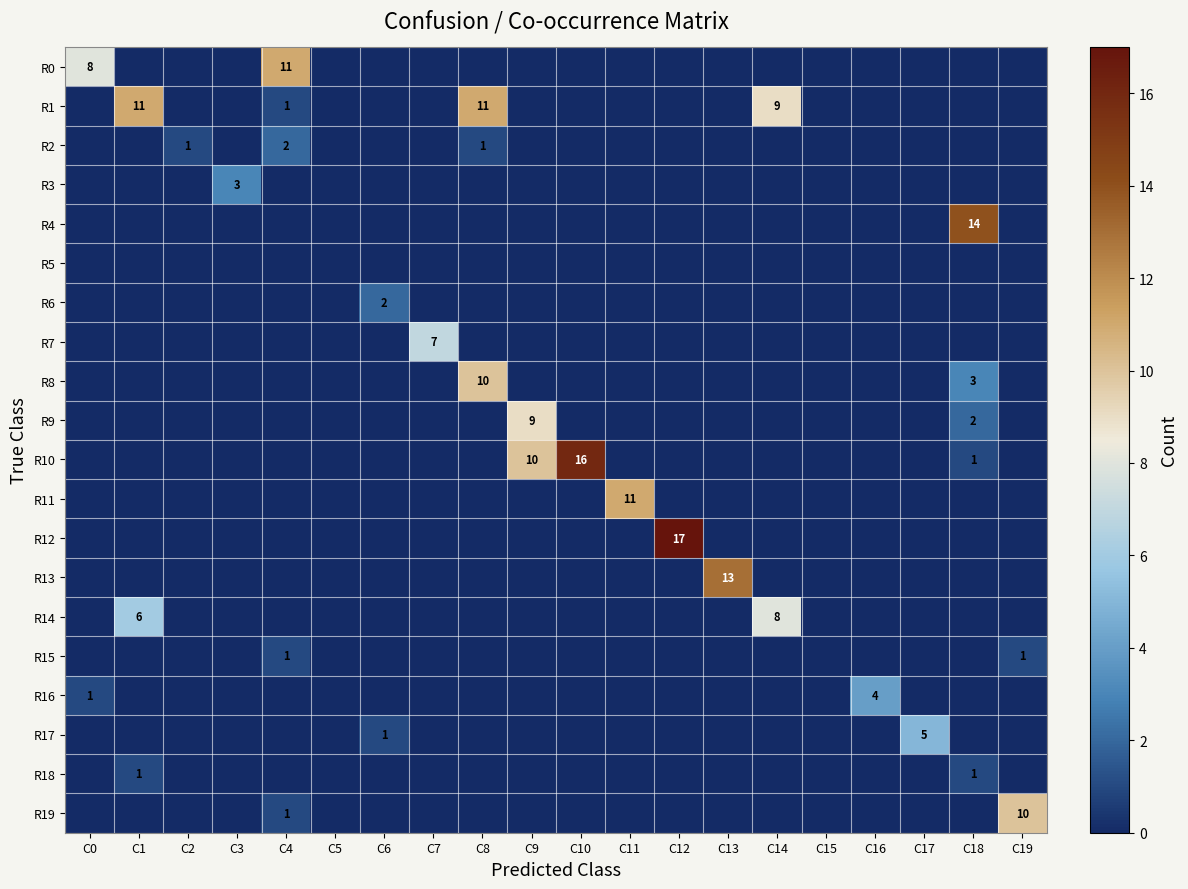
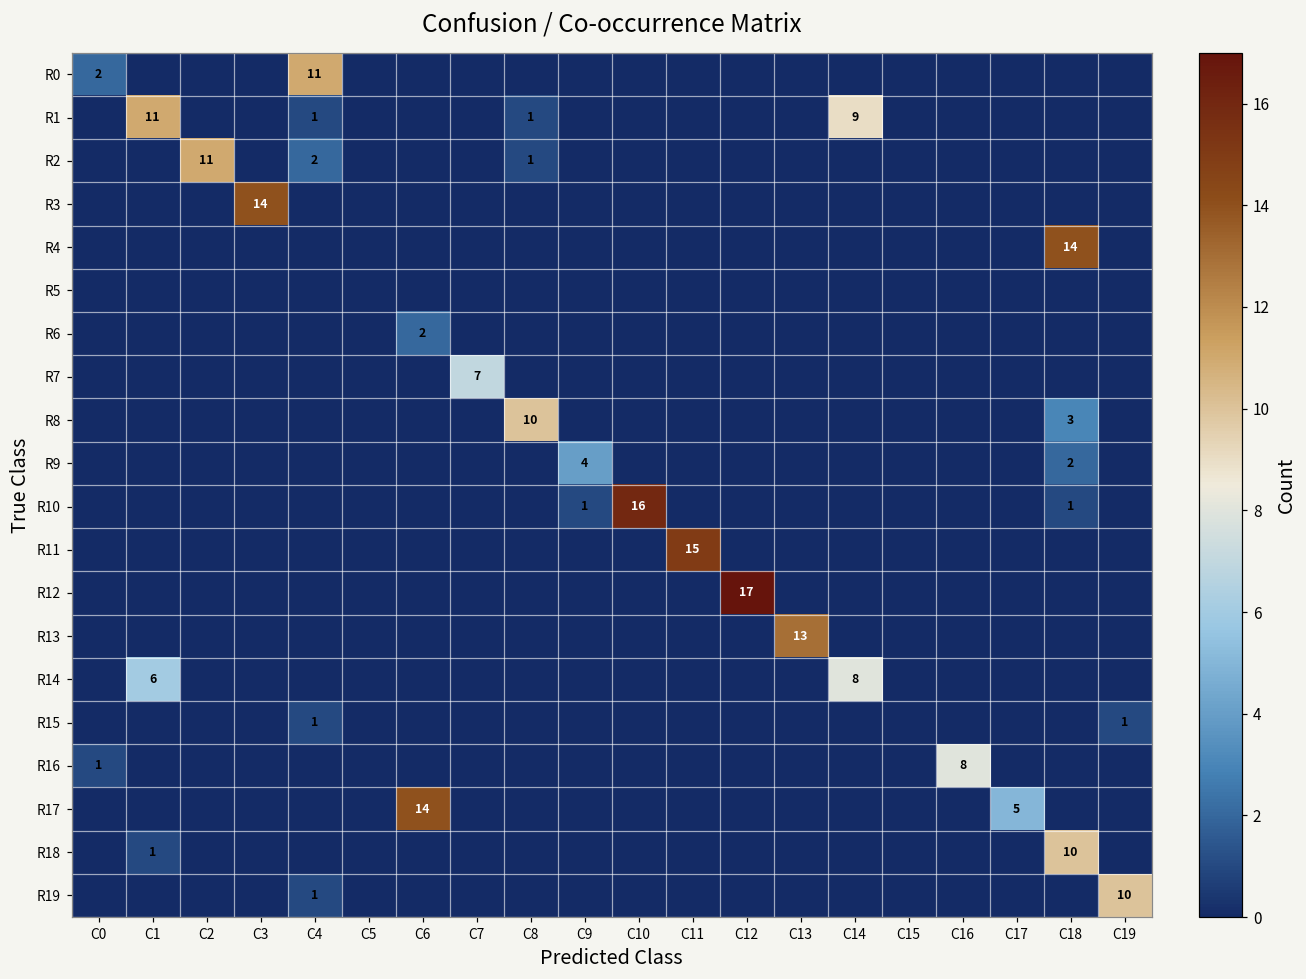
  {
    "R0": {
-     "C0": 8,
+     "C0": 2,
      "C4": 11
    },
    "R1": {
      "C1": 11,
      "C4": 1,
-     "C8": 11,
+     "C8": 1,
      "C14": 9
    },
    "R2": {
-     "C2": 1,
+     "C2": 11,
      "C4": 2,
      "C8": 1
    },
    "R3": {
-     "C3": 3
+     "C3": 14
    },
    "R4": {
      "C18": 14
    },
    "R6": {
      "C6": 2
    },
    "R7": {
      "C7": 7
    },
    "R8": {
      "C8": 10,
      "C18": 3
    },
    "R9": {
-     "C9": 9,
+     "C9": 4,
      "C18": 2
    },
    "R10": {
-     "C9": 10,
+     "C9": 1,
      "C10": 16,
      "C18": 1
    },
    "R11": {
-     "C11": 11
+     "C11": 15
    },
    "R12": {
      "C12": 17
    },
    "R13": {
      "C13": 13
    },
    "R14": {
      "C1": 6,
      "C14": 8
    },
    "R15": {
      "C4": 1,
      "C19": 1
    },
    "R16": {
      "C0": 1,
-     "C16": 4
+     "C16": 8
    },
    "R17": {
-     "C6": 1,
+     "C6": 14,
      "C17": 5
    },
    "R18": {
      "C1": 1,
-     "C18": 1
+     "C18": 10
    },
    "R19": {
      "C4": 1,
      "C19": 10
    }
  }
